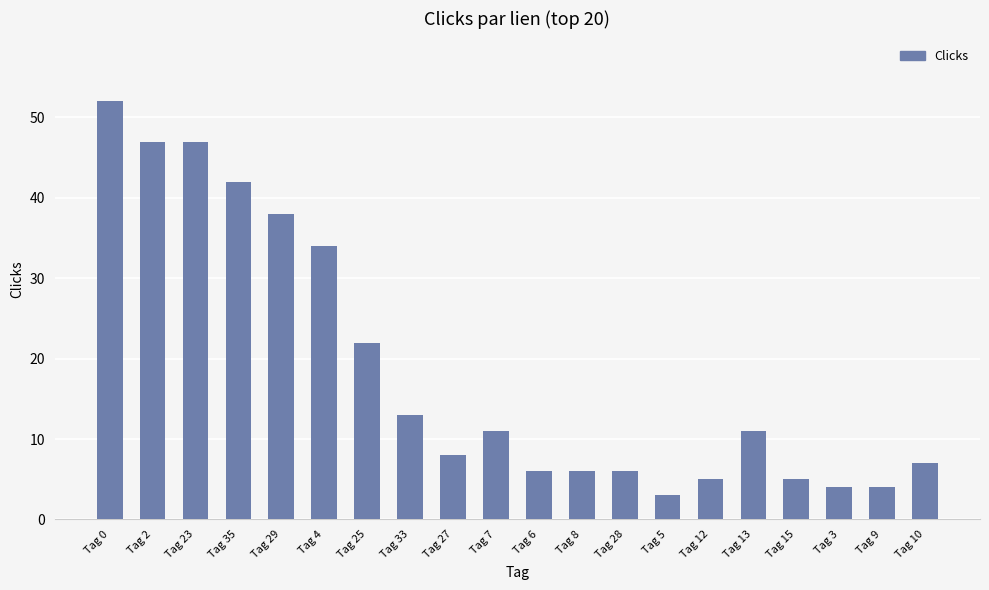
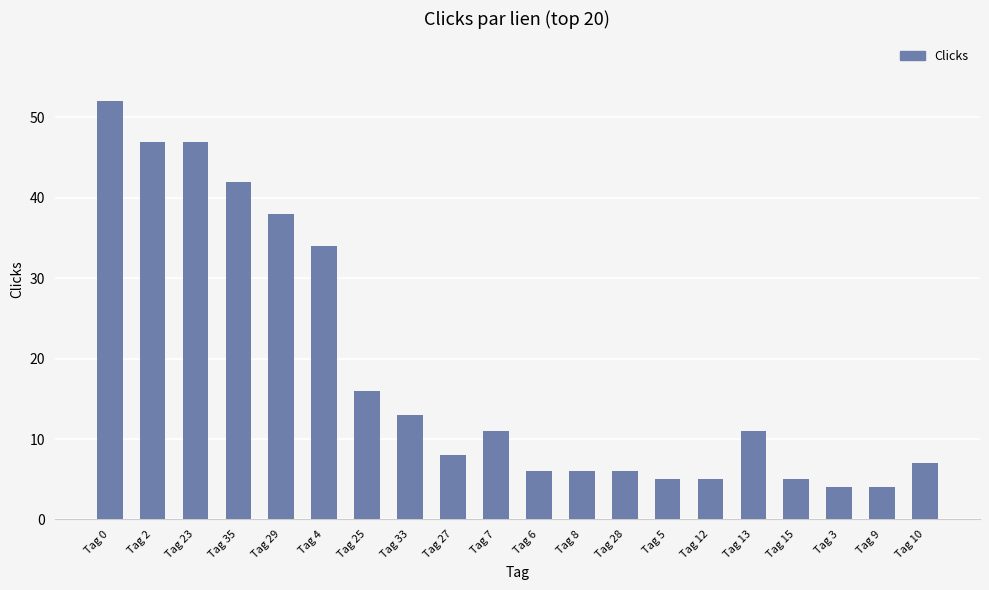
  {
    "Tag 0": 52,
    "Tag 2": 47,
    "Tag 23": 47,
    "Tag 35": 42,
    "Tag 29": 38,
    "Tag 4": 34,
-   "Tag 25": 22,
+   "Tag 25": 16,
    "Tag 33": 13,
    "Tag 27": 8,
    "Tag 7": 11,
    "Tag 6": 6,
    "Tag 8": 6,
    "Tag 28": 6,
-   "Tag 5": 3,
+   "Tag 5": 5,
    "Tag 12": 5,
    "Tag 13": 11,
    "Tag 15": 5,
    "Tag 3": 4,
    "Tag 9": 4,
    "Tag 10": 7
  }
